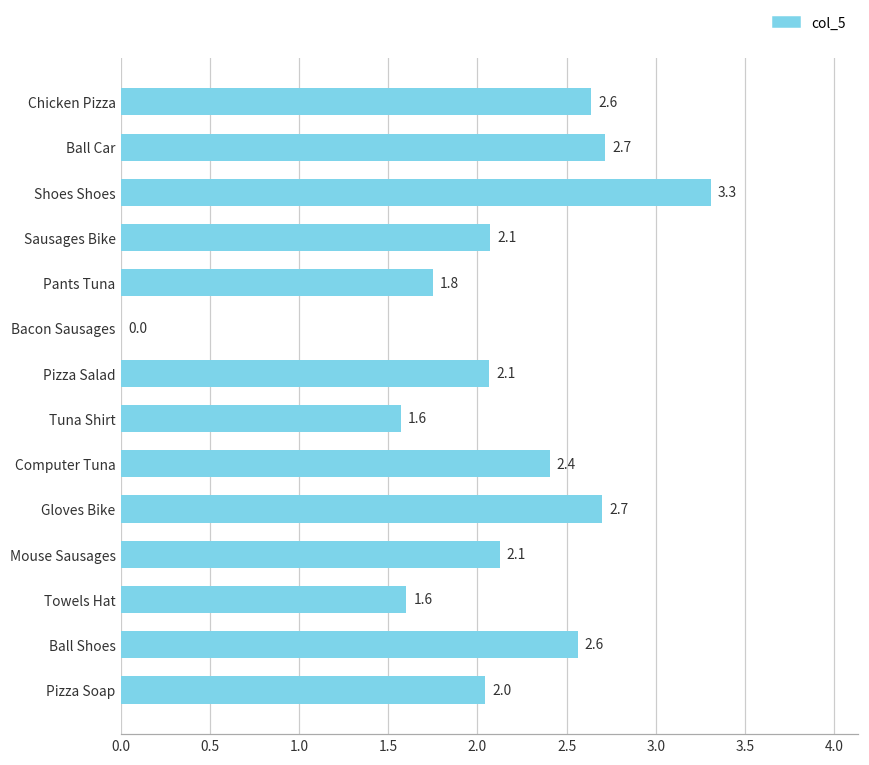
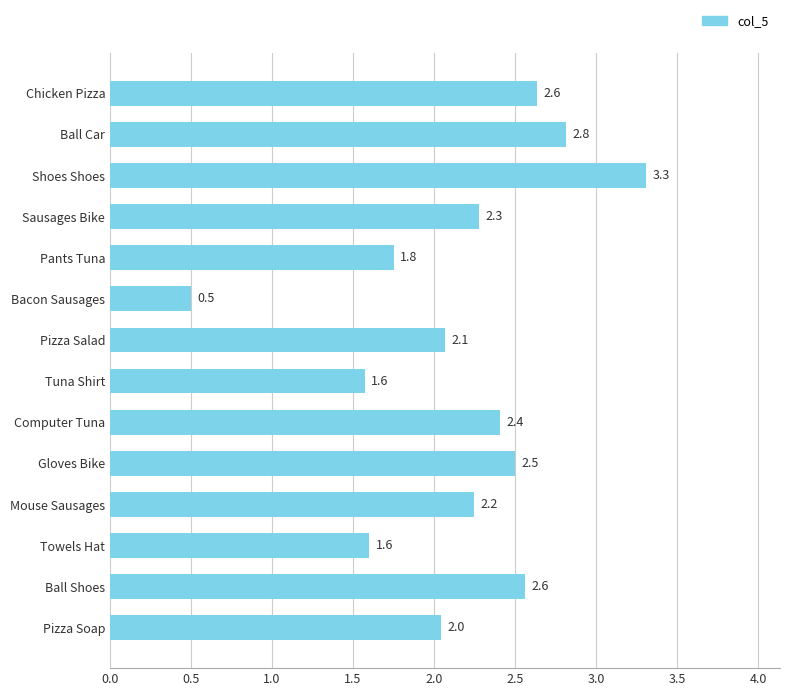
  {
    "Chicken Pizza": 2.6,
-   "Ball Car": 2.7,
+   "Ball Car": 2.8,
    "Shoes Shoes": 3.3,
-   "Sausages Bike": 2.1,
+   "Sausages Bike": 2.3,
    "Pants Tuna": 1.8,
-   "Bacon Sausages": 0.0,
+   "Bacon Sausages": 0.5,
    "Pizza Salad": 2.1,
    "Tuna Shirt": 1.6,
    "Computer Tuna": 2.4,
-   "Gloves Bike": 2.7,
-   "Mouse Sausages": 2.1,
+   "Gloves Bike": 2.5,
+   "Mouse Sausages": 2.2,
    "Towels Hat": 1.6,
    "Ball Shoes": 2.6,
    "Pizza Soap": 2.0
  }
